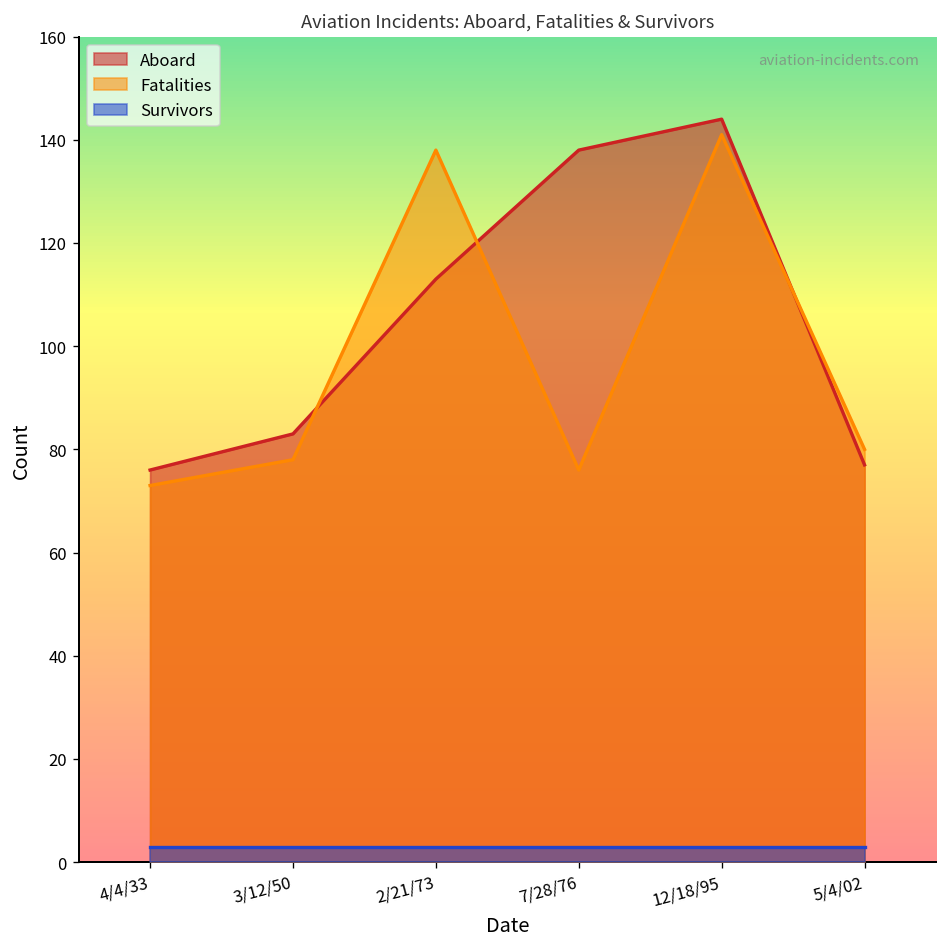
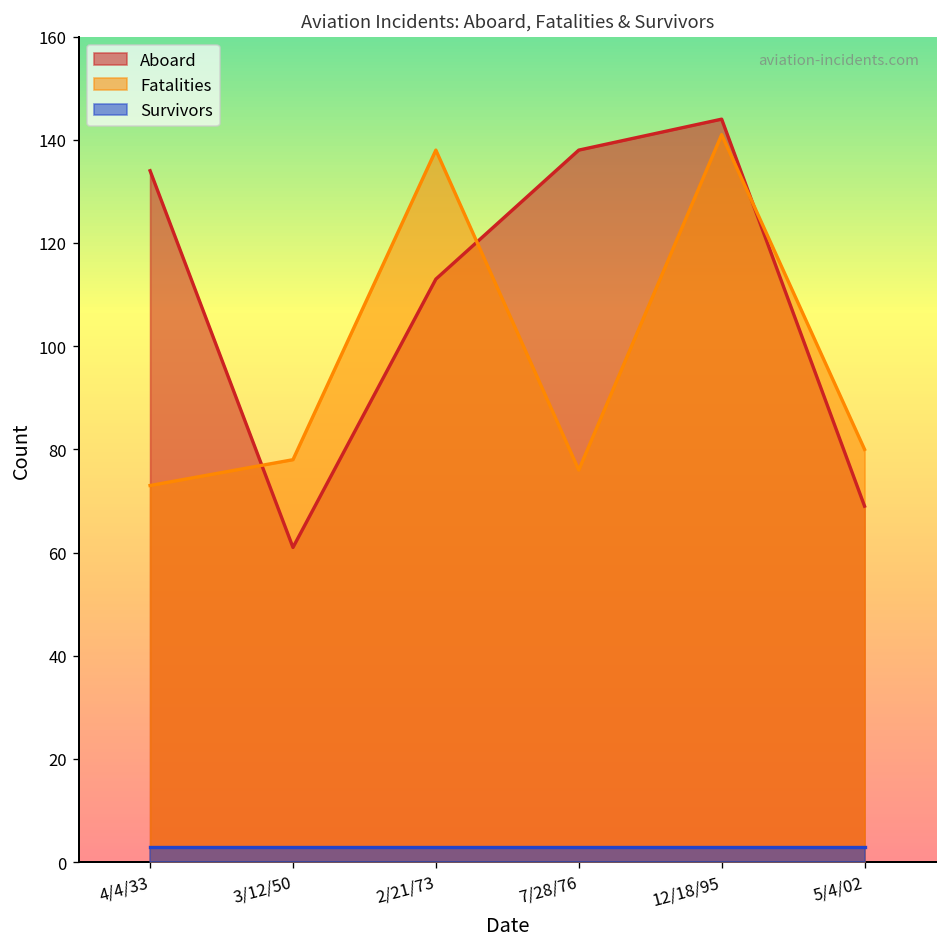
  {
    "Aboard": {
-     "4/4/33": 76,
-     "3/12/50": 83,
+     "4/4/33": 134,
+     "3/12/50": 61,
      "2/21/73": 113,
      "7/28/76": 138,
      "12/18/95": 144,
-     "5/4/02": 77
+     "5/4/02": 69
    },
    "Fatalities": {
      "4/4/33": 73,
      "3/12/50": 78,
      "2/21/73": 138,
      "7/28/76": 76,
      "12/18/95": 141,
      "5/4/02": 80
    },
    "Survivors": {
      "4/4/33": 3,
      "3/12/50": 3,
      "2/21/73": 3,
      "7/28/76": 3,
      "12/18/95": 3,
      "5/4/02": 3
    }
  }
